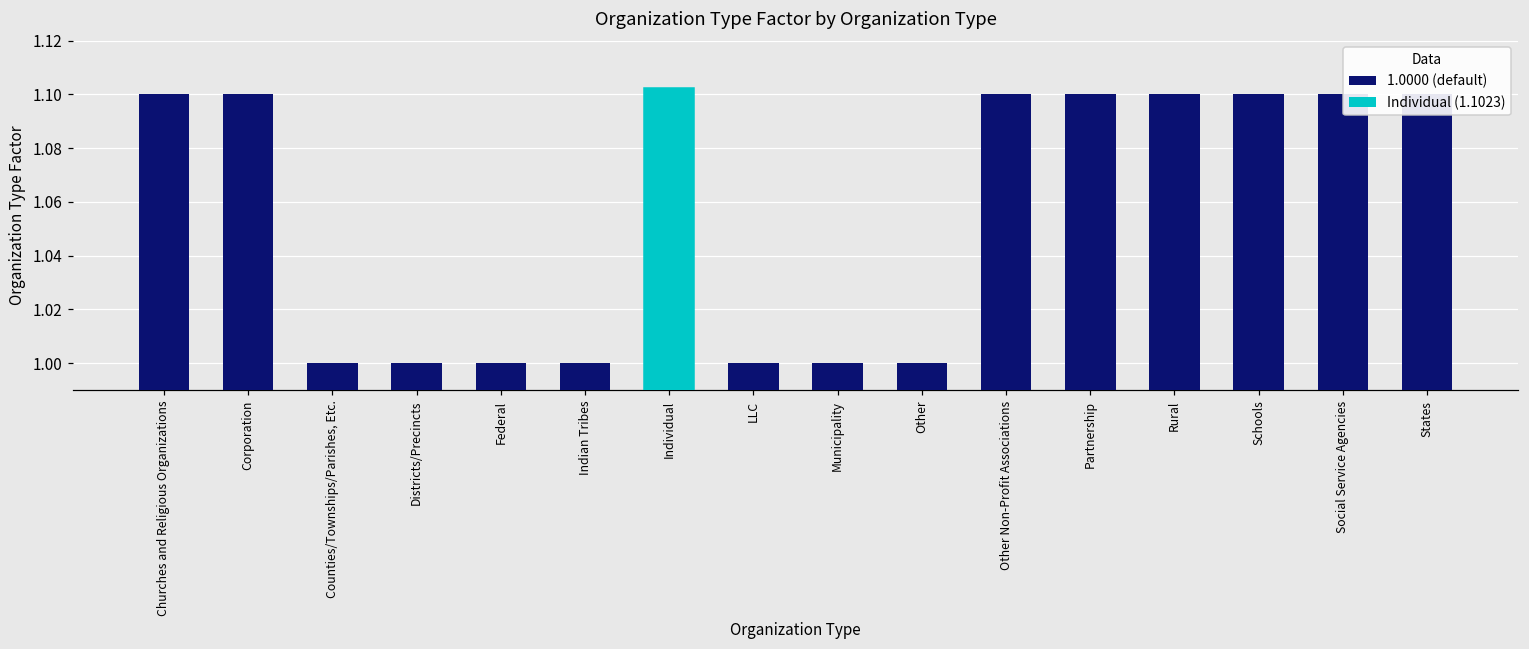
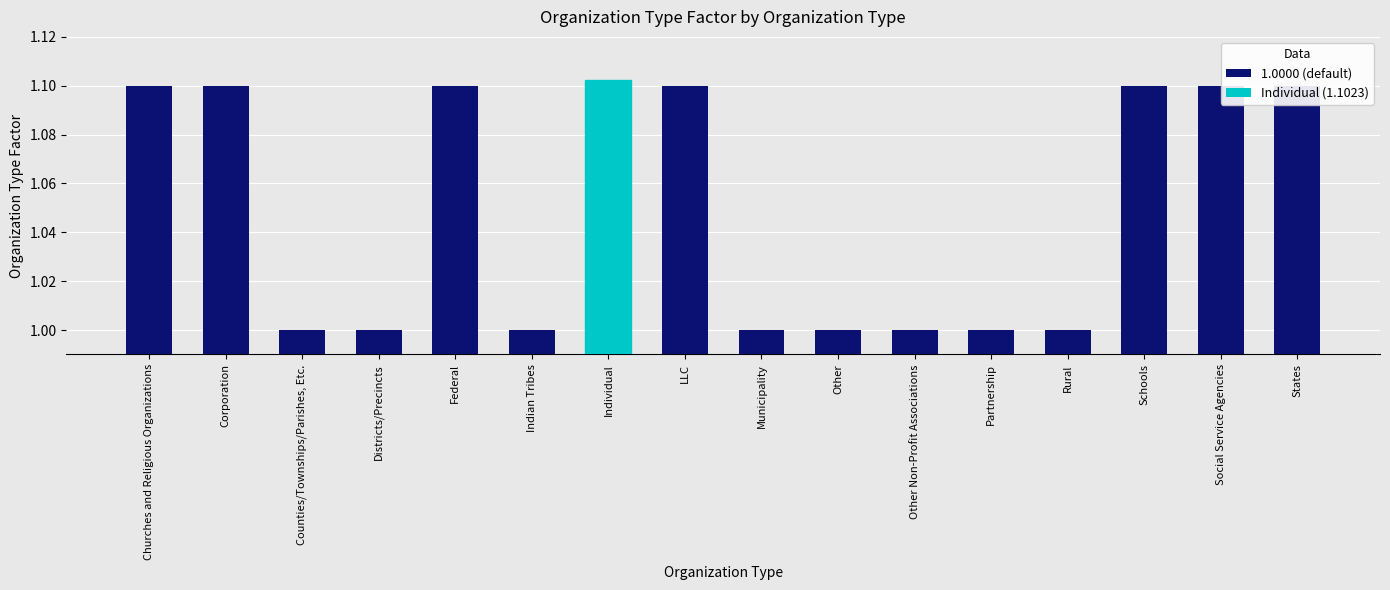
  {
    "Churches and Religious Organizations": 1.1,
    "Corporation": 1.1,
    "Counties/Townships/Parishes, Etc.": 1.0,
    "Districts/Precincts": 1.0,
-   "Federal": 1.0,
+   "Federal": 1.1,
    "Indian Tribes": 1.0,
    "Individual": 1.102,
-   "LLC": 1.0,
+   "LLC": 1.1,
    "Municipality": 1.0,
    "Other": 1.0,
-   "Other Non-Profit Associations": 1.1,
-   "Partnership": 1.1,
-   "Rural": 1.1,
+   "Other Non-Profit Associations": 1.0,
+   "Partnership": 1.0,
+   "Rural": 1.0,
    "Schools": 1.1,
    "Social Service Agencies": 1.1
  }
